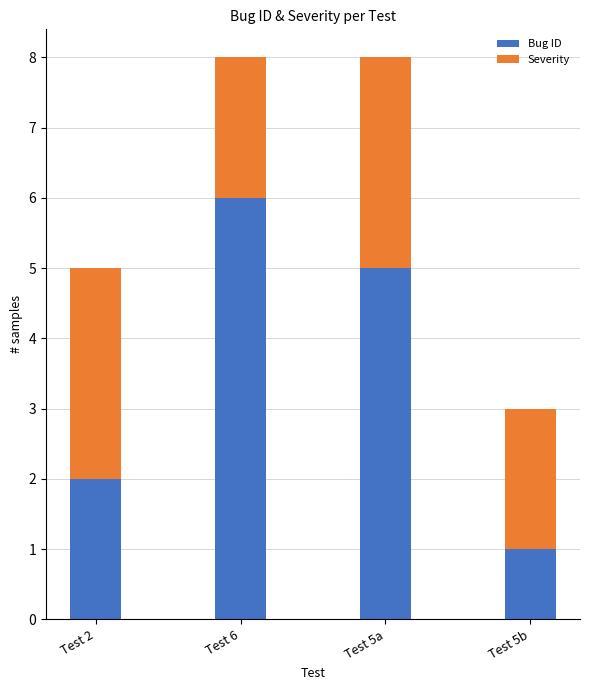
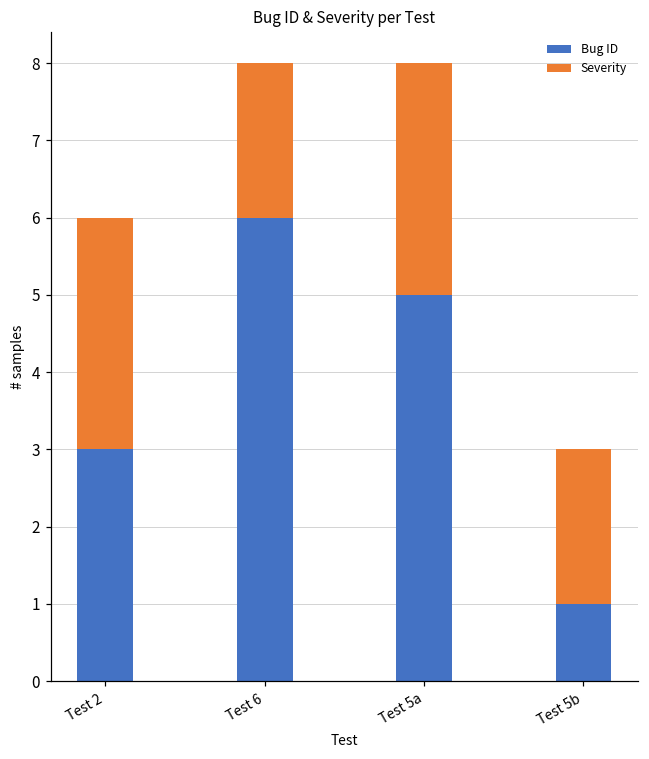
  {
    "Bug ID": {
-     "Test 2": 2,
+     "Test 2": 3,
      "Test 6": 6,
      "Test 5a": 5,
      "Test 5b": 1
    },
    "Severity": {
      "Test 2": 3,
      "Test 6": 2,
      "Test 5a": 3,
      "Test 5b": 2
    }
  }
